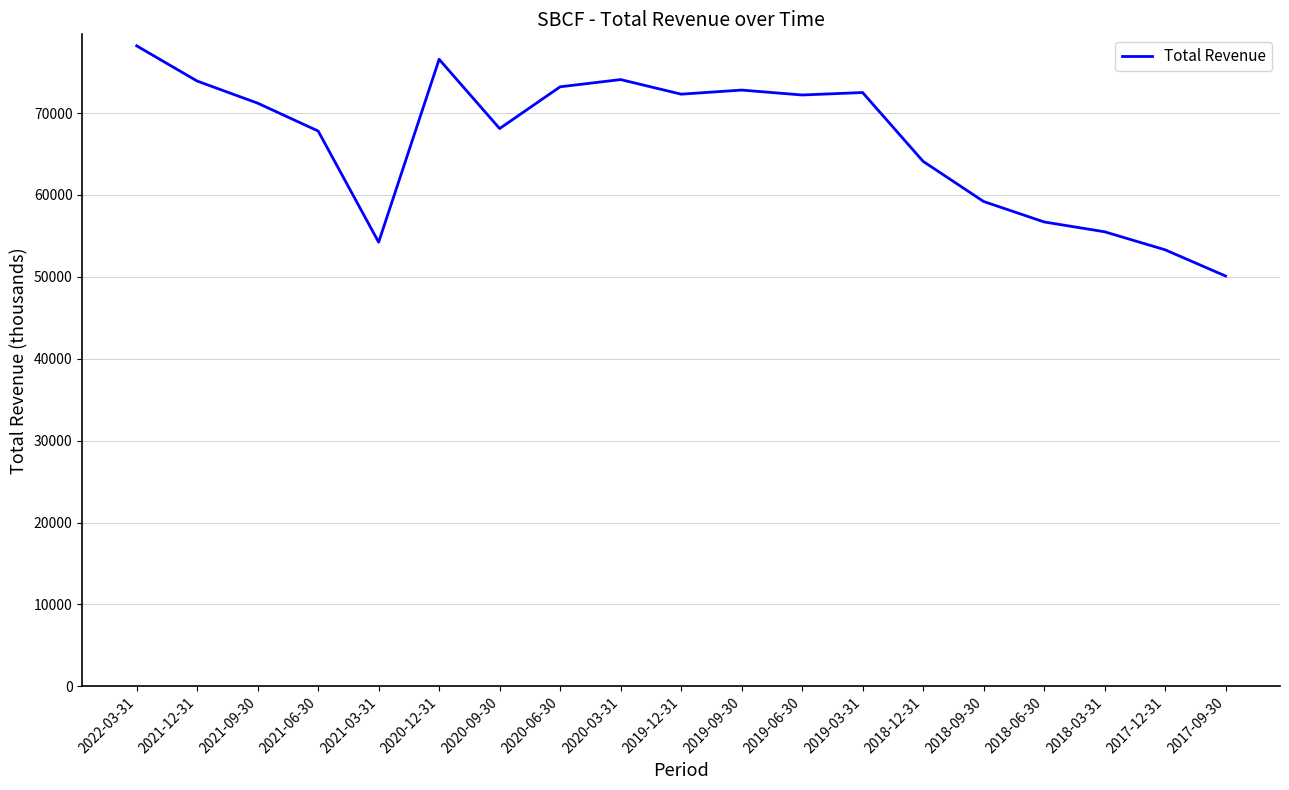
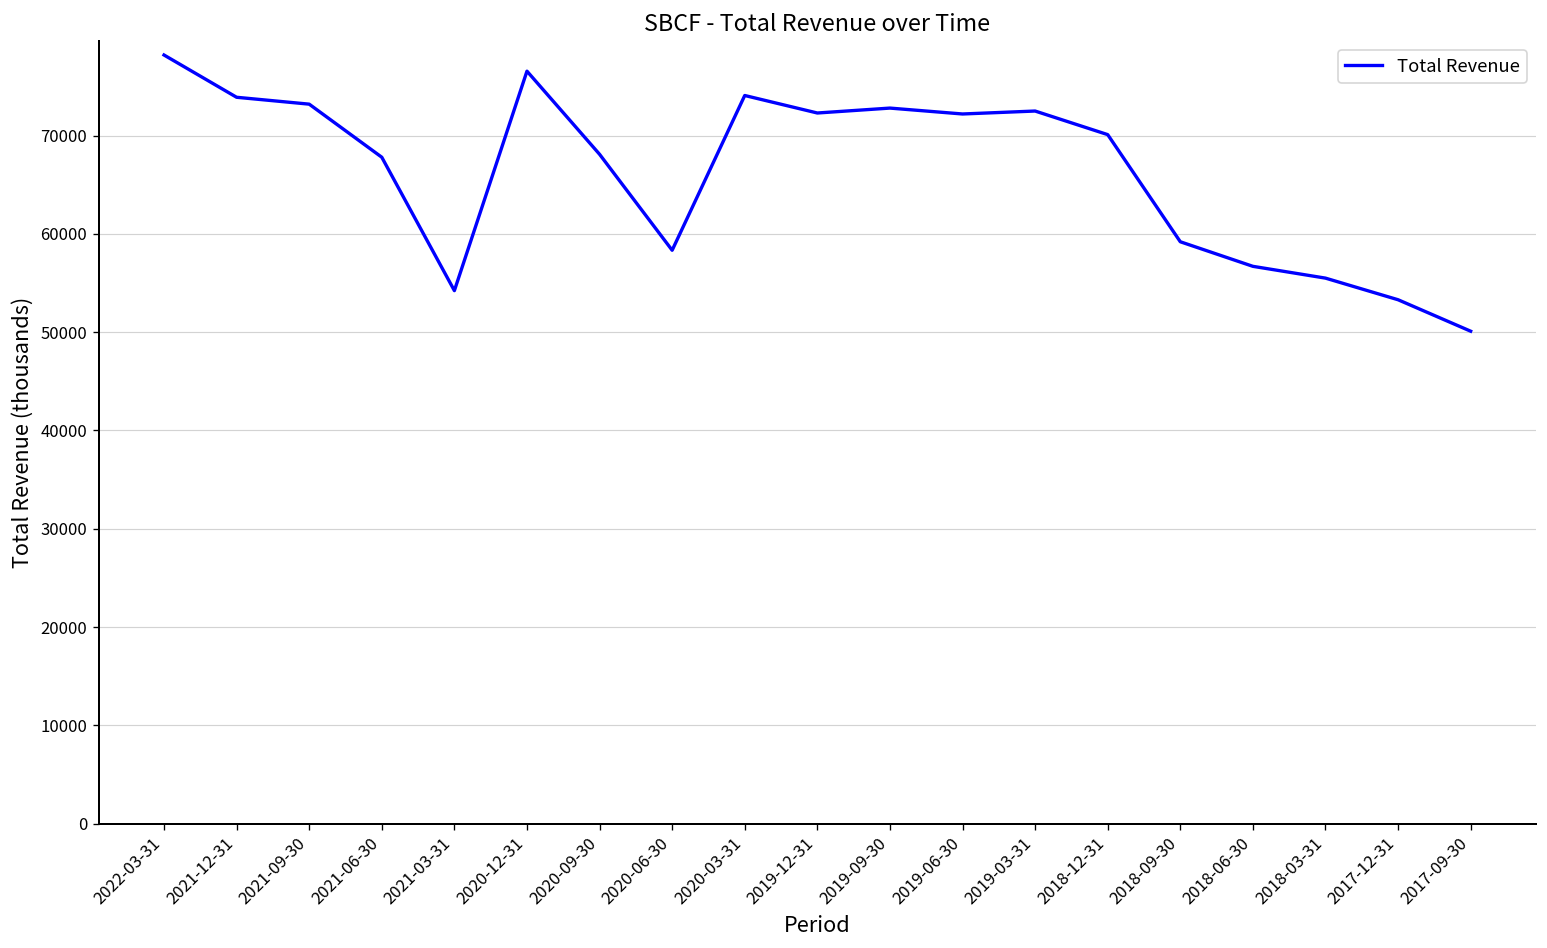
  {
    "2022-03-31": 78000,
    "2021-12-31": 74000,
-   "2021-09-30": 71000,
+   "2021-09-30": 73000,
    "2021-06-30": 68000,
    "2021-03-31": 54000,
    "2020-12-31": 77000,
    "2020-09-30": 68000,
-   "2020-06-30": 73000,
+   "2020-06-30": 58000,
    "2020-03-31": 74000,
    "2019-12-31": 72000,
    "2019-09-30": 73000,
    "2019-06-30": 72000,
    "2019-03-31": 73000,
-   "2018-12-31": 64000,
+   "2018-12-31": 70000,
    "2018-09-30": 59000,
    "2018-06-30": 57000,
    "2018-03-31": 56000,
    "2017-12-31": 53000,
    "2017-09-30": 50000
  }
